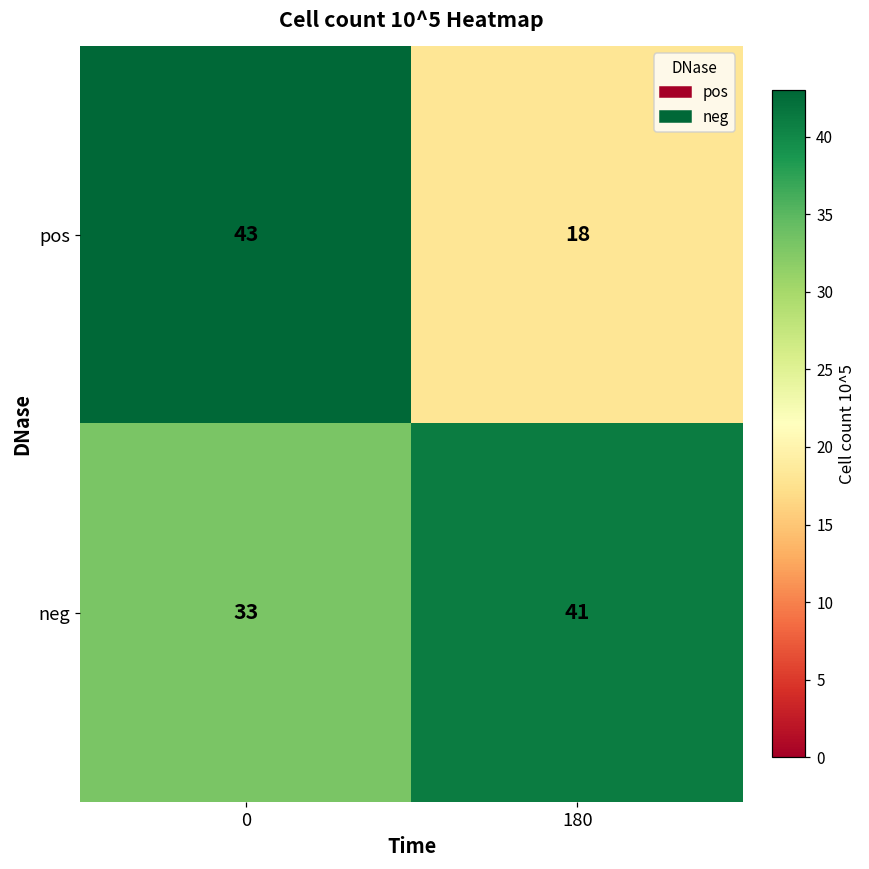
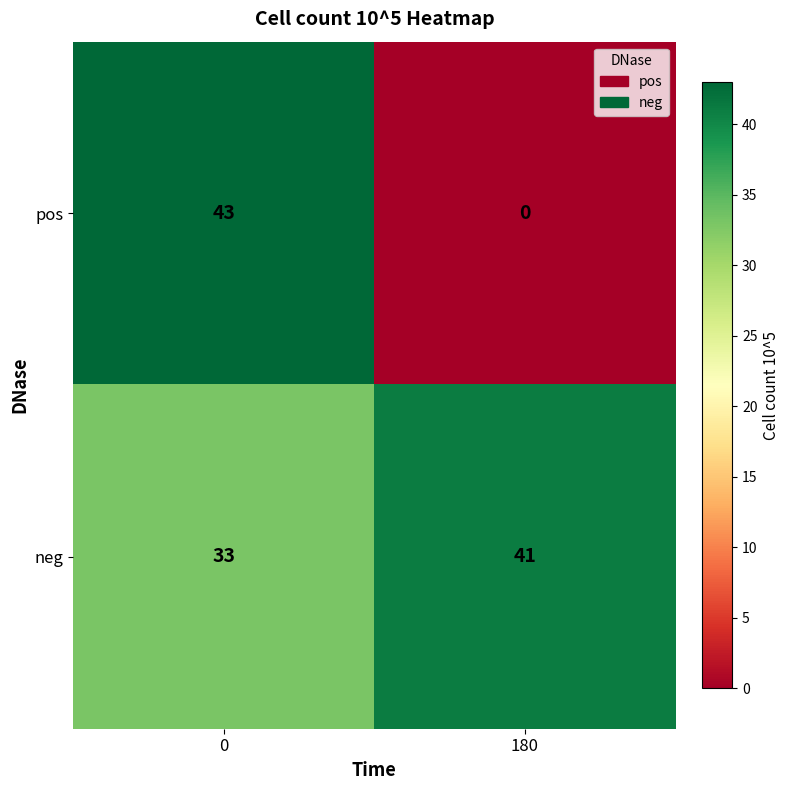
  {
    "pos": {
      "0": 43,
-     "180": 18
+     "180": 0
    },
    "neg": {
      "0": 33,
      "180": 41
    }
  }
